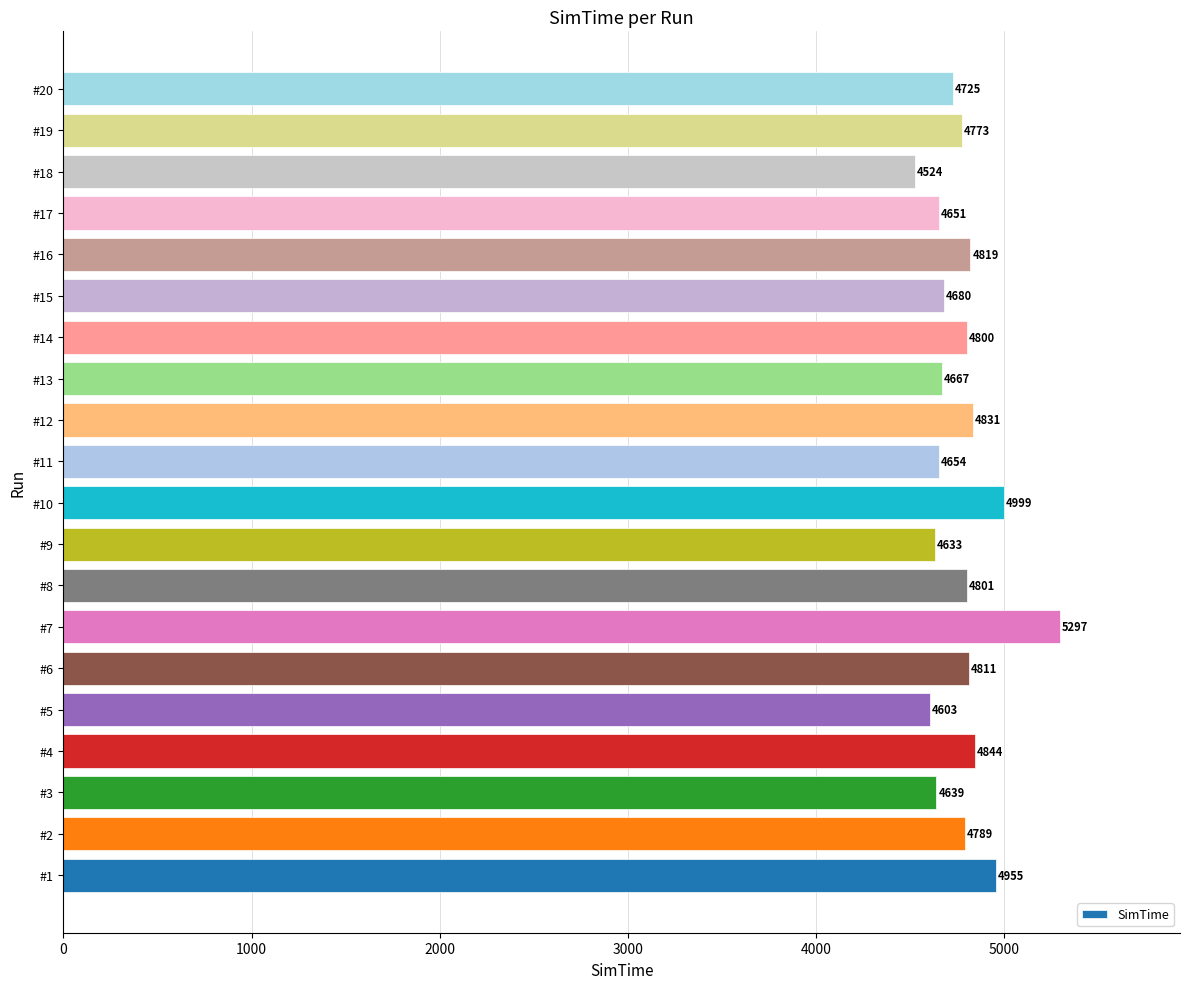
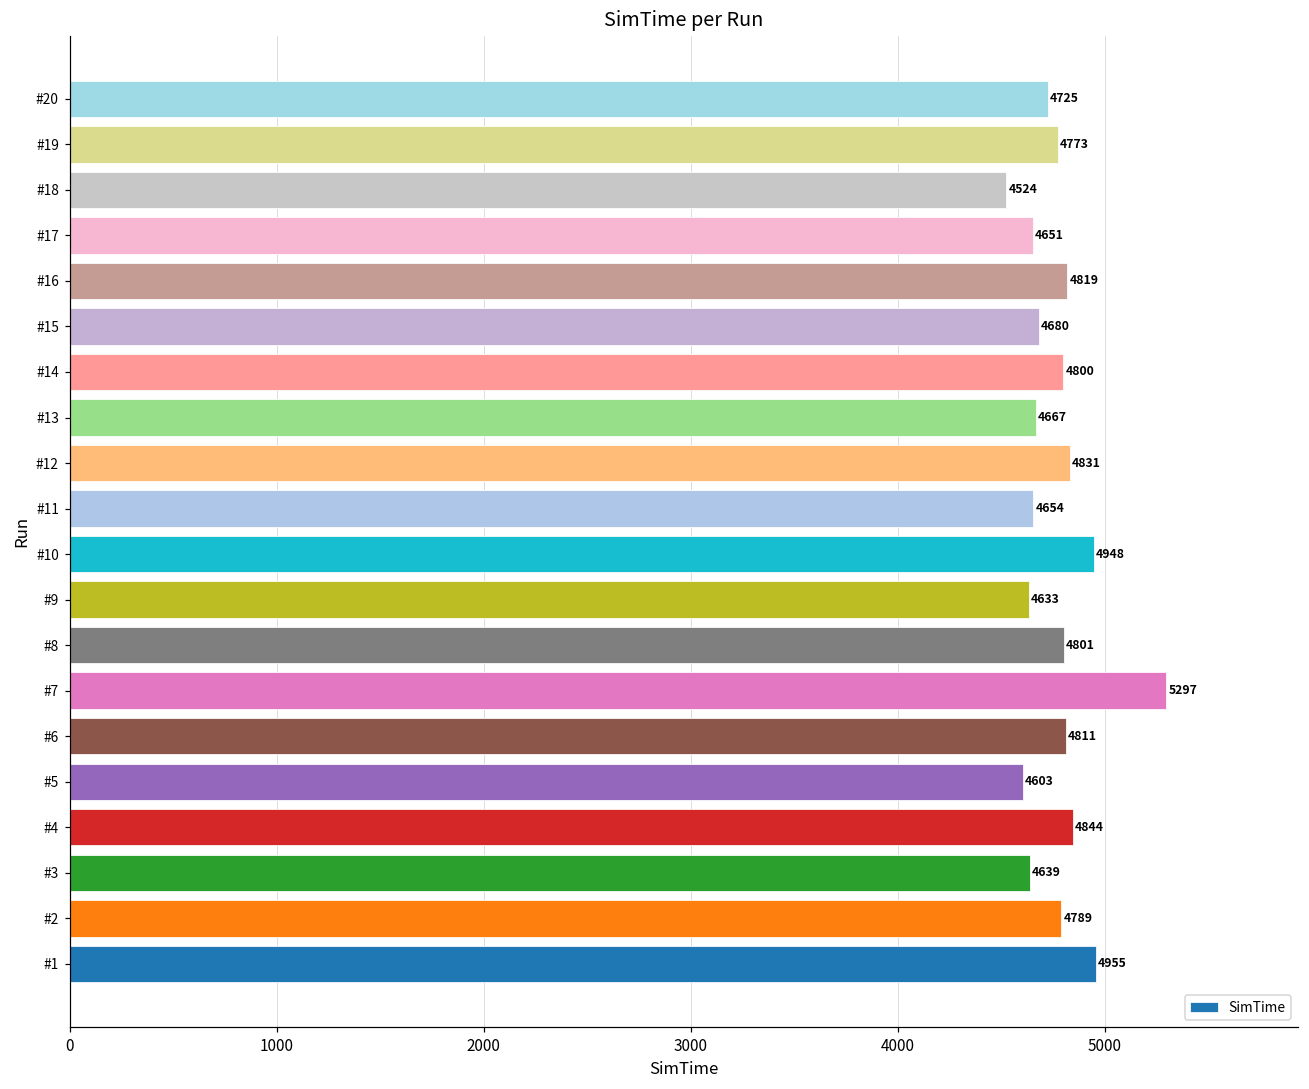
  {
    "#19": 4773,
    "#18": 4524,
    "#17": 4651,
    "#16": 4819,
    "#15": 4680,
    "#14": 4800,
    "#13": 4667,
    "#12": 4831,
    "#11": 4654,
-   "#10": 4999,
+   "#10": 4948,
    "#9": 4633,
    "#8": 4801,
    "#7": 5297,
    "#6": 4811,
    "#5": 4603,
    "#4": 4844,
    "#3": 4639,
    "#2": 4789,
    "#1": 4955
  }
